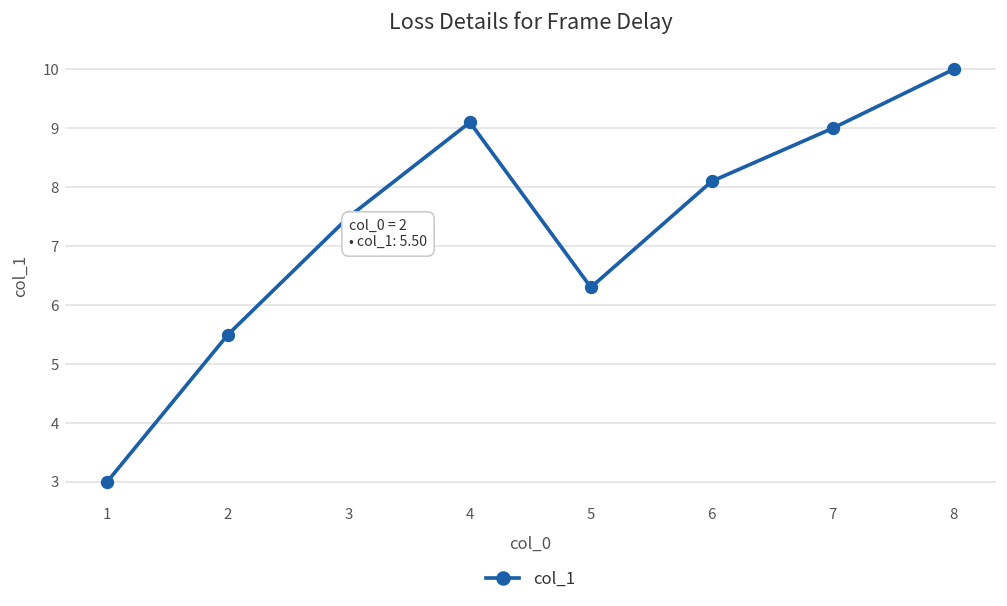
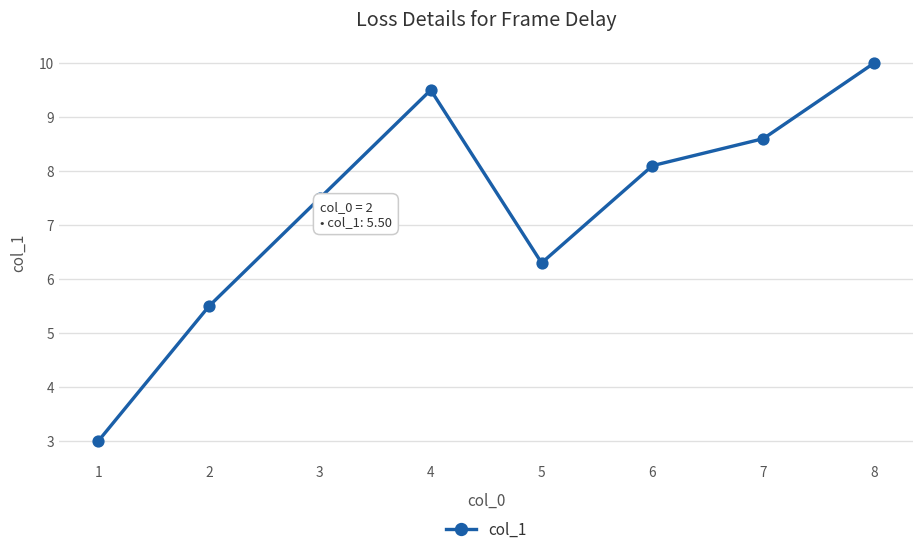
  {
    "1": 3.0,
    "2": 5.5,
-   "4": 9.1,
+   "4": 9.5,
    "5": 6.3,
    "6": 8.1,
-   "7": 9.0,
+   "7": 8.6,
    "8": 10.0
  }
